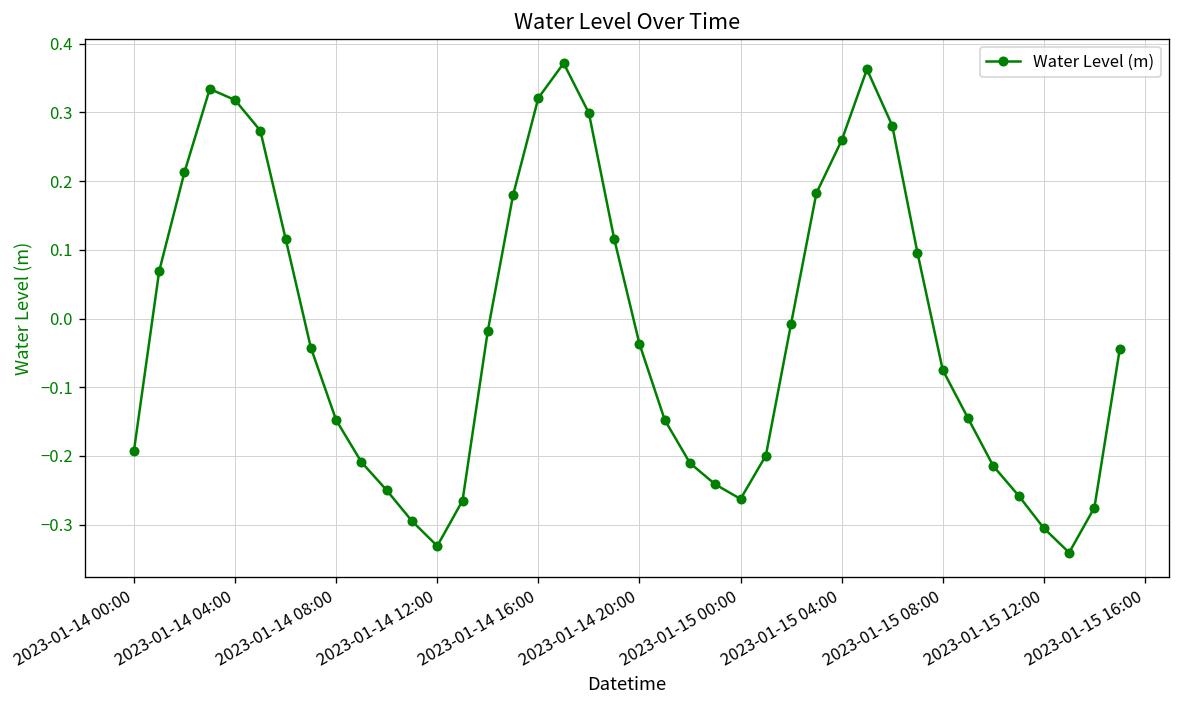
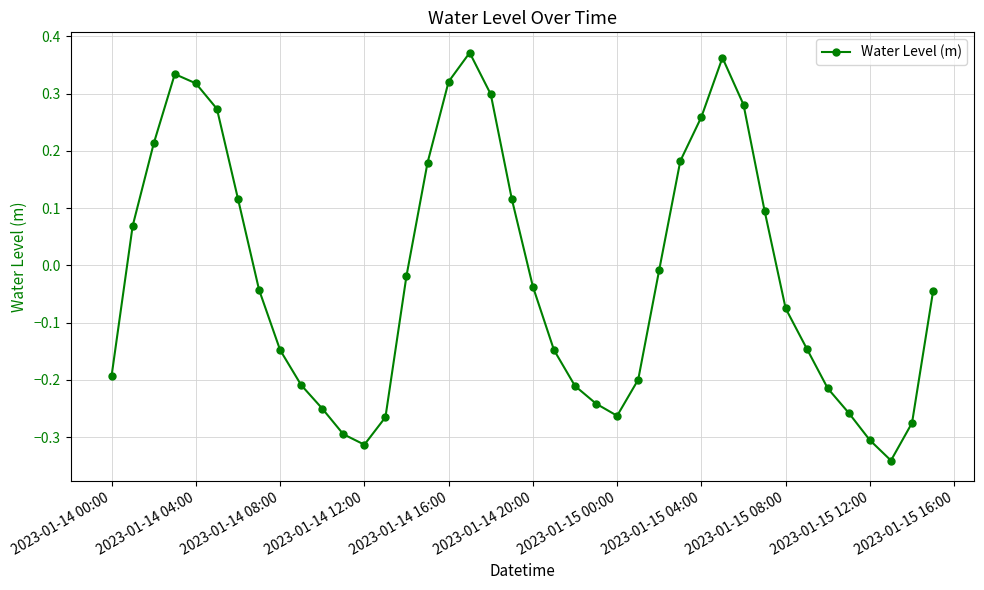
  {
    "2023-01-14 00:00": -0.19,
    "2023-01-14 04:00": 0.32,
    "2023-01-14 08:00": -0.15,
-   "2023-01-14 12:00": -0.33,
+   "2023-01-14 12:00": -0.31,
    "2023-01-14 16:00": 0.32,
    "2023-01-14 20:00": -0.04,
    "2023-01-15 00:00": -0.26,
    "2023-01-15 04:00": 0.26,
    "2023-01-15 08:00": -0.08,
    "2023-01-15 12:00": -0.31
  }
